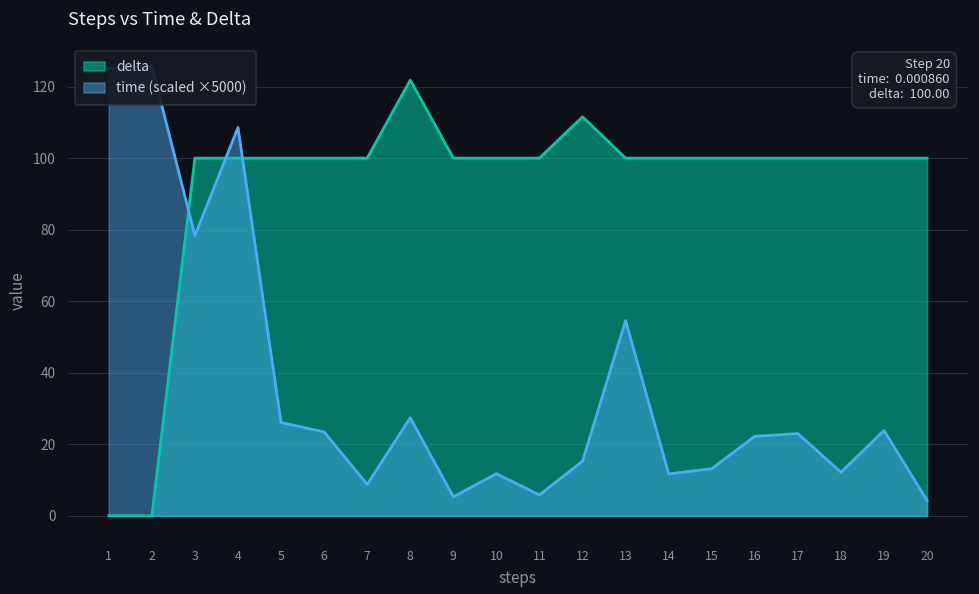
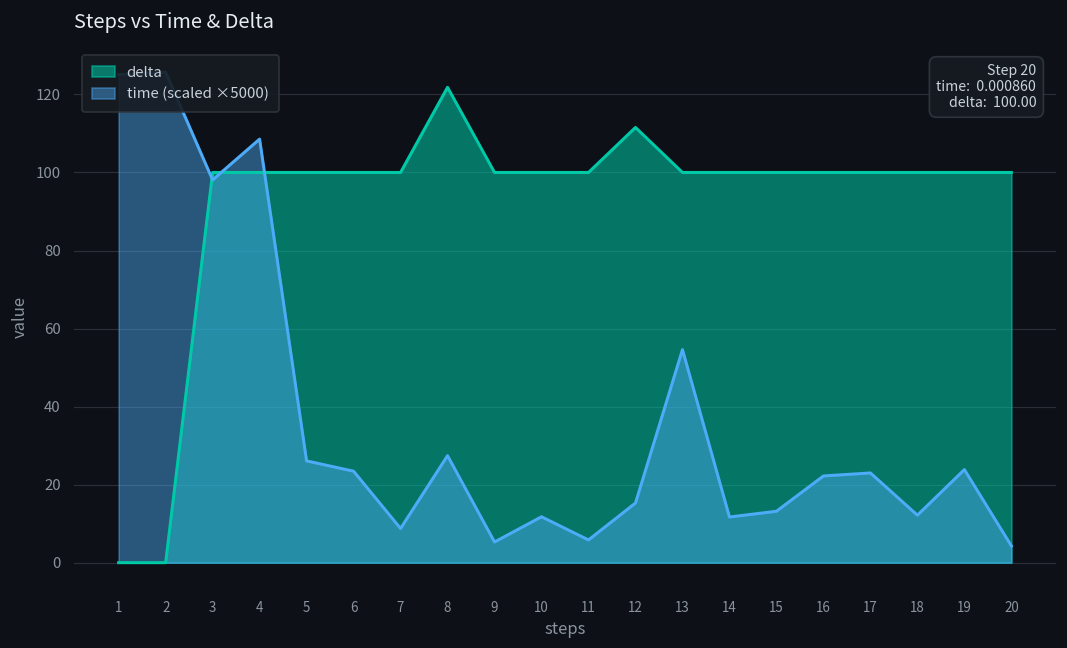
  {
    "delta": {
      "1": 0,
      "2": 0,
      "3": 100,
      "4": 100,
      "5": 100,
      "6": 100,
      "7": 100,
      "8": 122,
      "9": 100,
      "10": 100,
      "11": 100,
      "12": 112,
      "13": 100,
      "14": 100,
      "15": 100,
      "16": 100,
      "17": 100,
      "18": 100,
      "19": 100,
      "20": 100
    },
    "time (scaled ×5000)": {
-     "3": 78,
+     "3": 98,
      "4": 109,
      "5": 26,
      "6": 23,
      "7": 9,
      "8": 27,
      "9": 5,
      "10": 12,
      "11": 6,
      "12": 15,
      "13": 55,
      "14": 12,
      "15": 13,
      "16": 22,
      "17": 23,
      "18": 12,
      "19": 24,
      "20": 4
    }
  }
